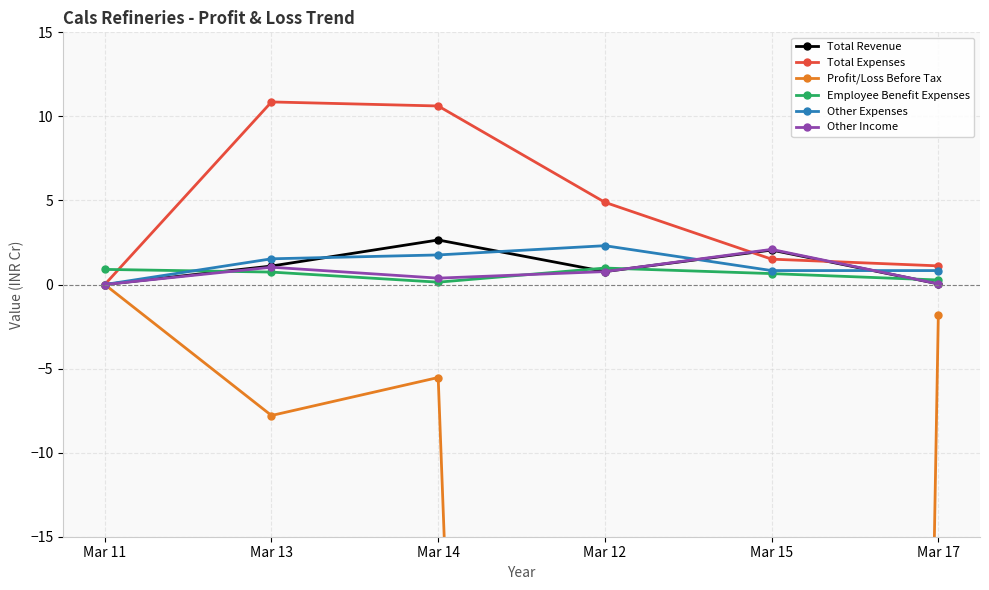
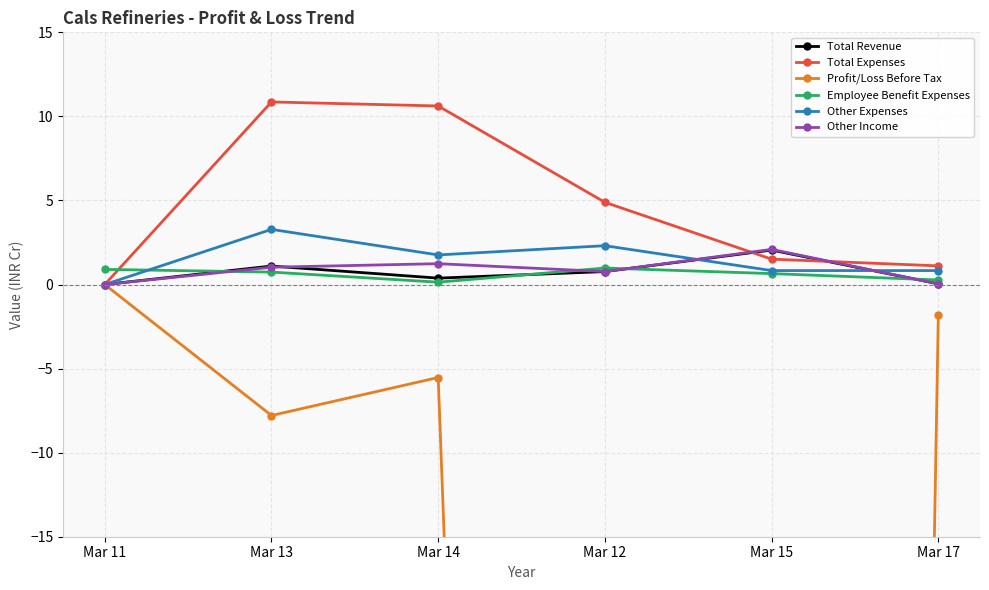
  {
    "Total Revenue": {
-     "Mar 14": 2.7
+     "Mar 14": 0.4
    },
    "Employee Benefit Expenses": {
      "Mar 11": 0.9,
      "Mar 13": 0.7,
      "Mar 14": 0.1,
      "Mar 12": 1.0,
      "Mar 15": 0.7,
      "Mar 17": 0.3
    },
    "Other Expenses": {
-     "Mar 13": 1.5,
+     "Mar 13": 3.3,
      "Mar 14": 1.8,
      "Mar 12": 2.3,
      "Mar 15": 0.8,
      "Mar 17": 0.8
    },
    "Other Income": {
-     "Mar 14": 0.4
+     "Mar 14": 1.2
    }
  }
